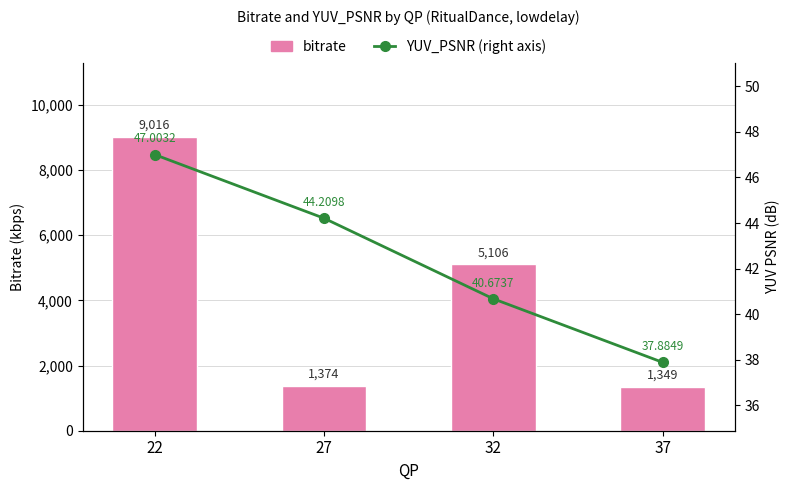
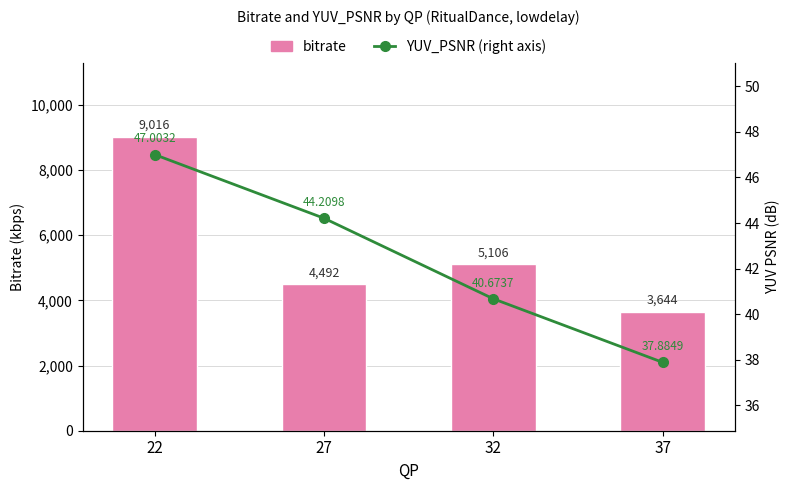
  {
    "bitrate": {
      "22": "9,016",
-     "27": "1,374",
+     "27": "4,492",
      "32": "5,106",
-     "37": "1,349"
+     "37": "3,644"
    },
    "YUV_PSNR (right axis)": {
      "22": "47.0032",
      "27": "44.2098",
      "32": "40.6737",
      "37": "37.8849"
    }
  }
